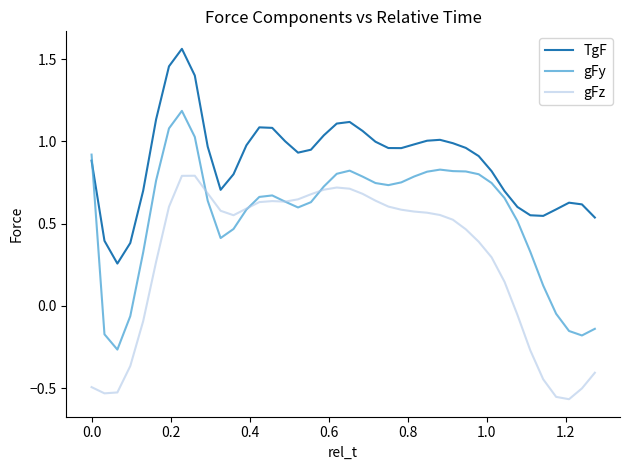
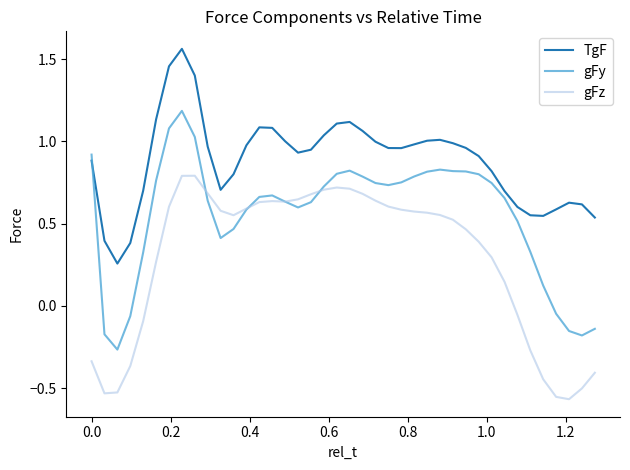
  {
    "TgF": {
      "0.0": 0.88
    },
    "gFy": {
      "0.0": 0.92
    },
    "gFz": {
-     "0.0": -0.49
+     "0.0": -0.34
    }
  }
